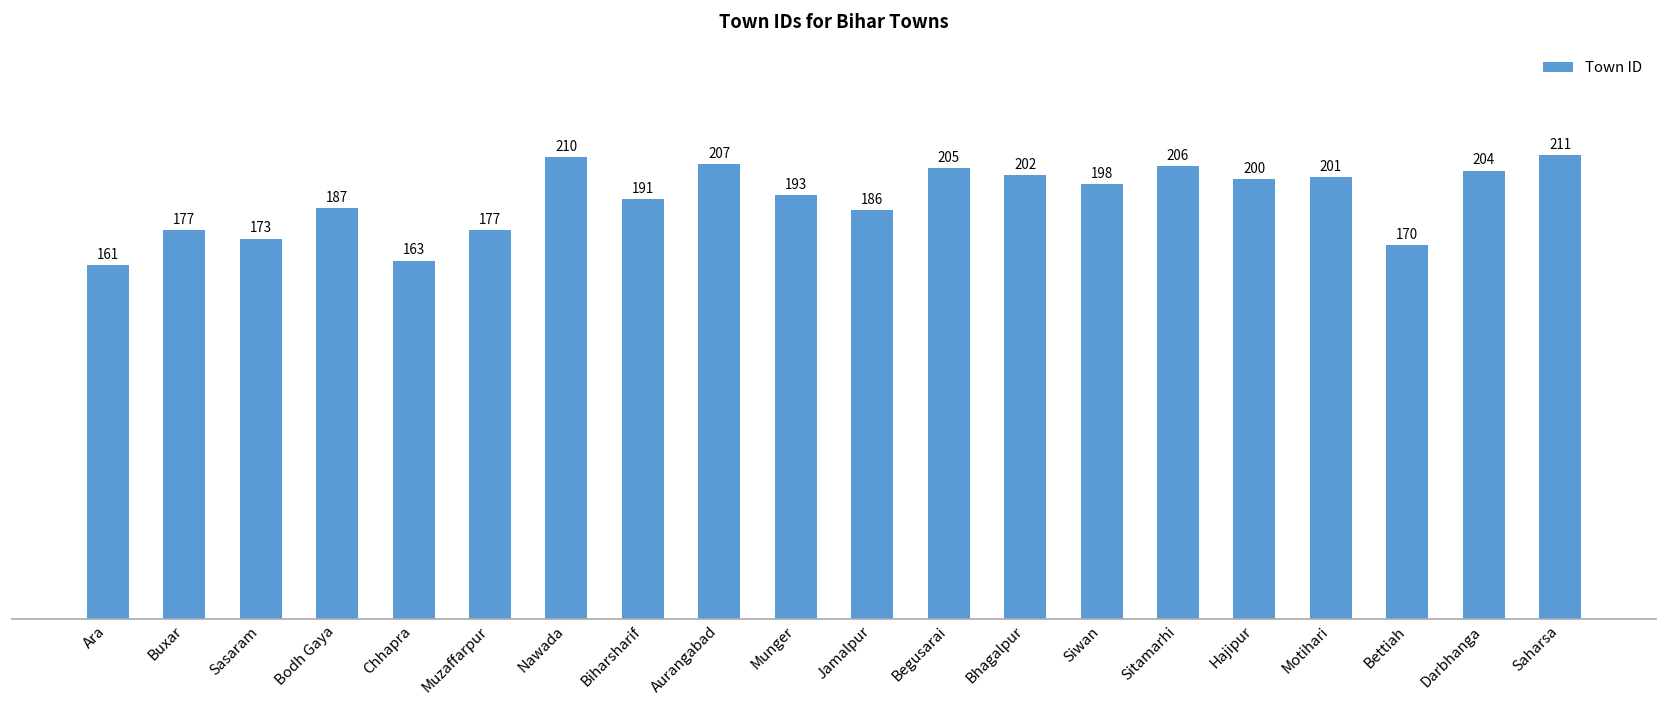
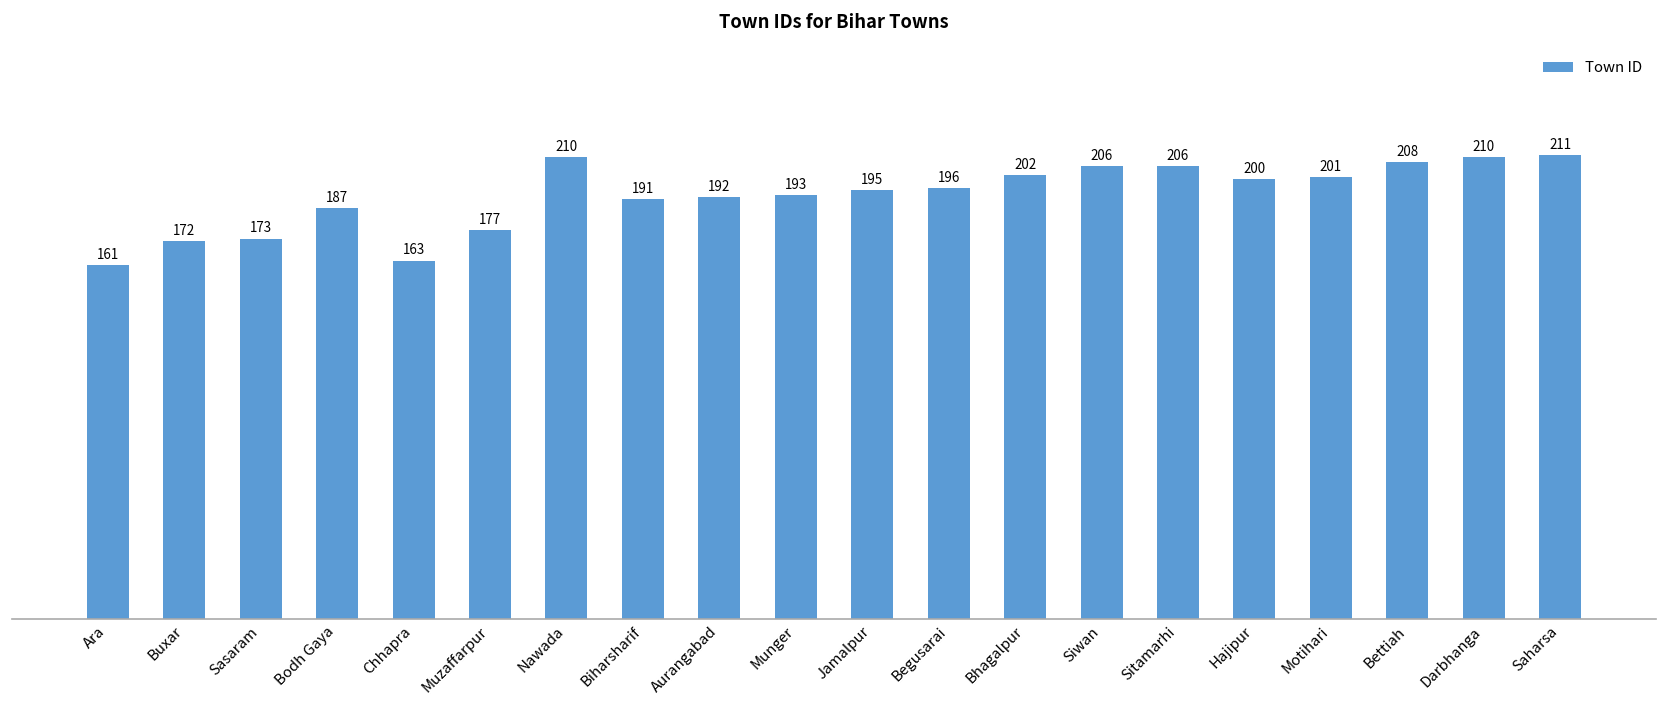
  {
    "Ara": 161,
-   "Buxar": 177,
+   "Buxar": 172,
    "Sasaram": 173,
    "Bodh Gaya": 187,
    "Chhapra": 163,
    "Muzaffarpur": 177,
    "Nawada": 210,
    "Biharsharif": 191,
-   "Aurangabad": 207,
+   "Aurangabad": 192,
    "Munger": 193,
-   "Jamalpur": 186,
-   "Begusarai": 205,
+   "Jamalpur": 195,
+   "Begusarai": 196,
    "Bhagalpur": 202,
-   "Siwan": 198,
+   "Siwan": 206,
    "Sitamarhi": 206,
    "Hajipur": 200,
    "Motihari": 201,
-   "Bettiah": 170,
-   "Darbhanga": 204,
+   "Bettiah": 208,
+   "Darbhanga": 210,
    "Saharsa": 211
  }
